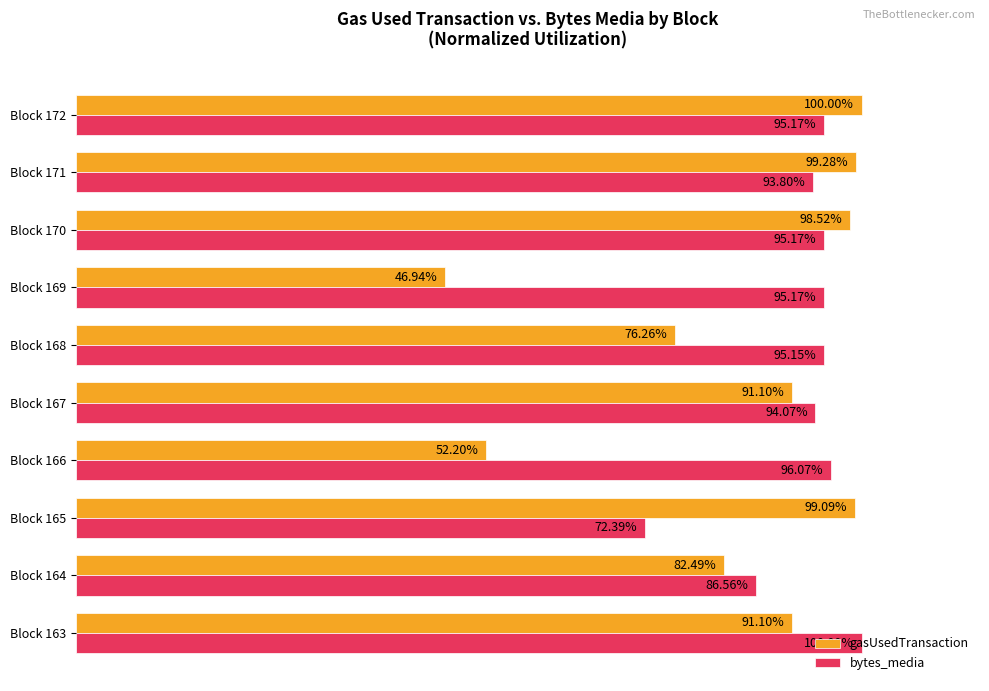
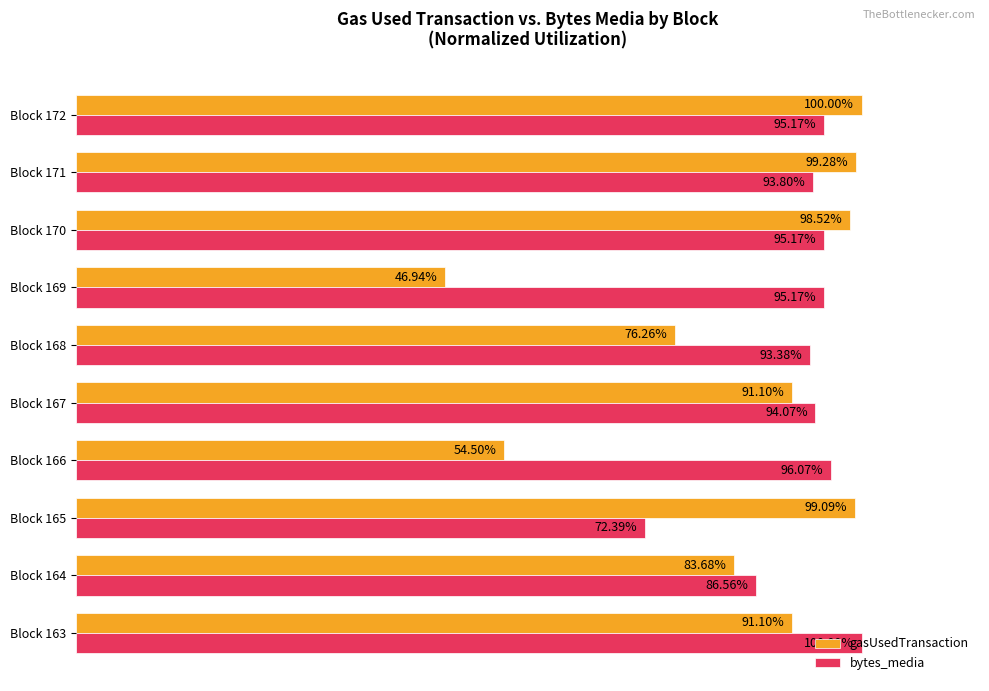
  {
    "gasUsedTransaction": {
      "Block 172": "100.00%",
      "Block 171": "99.28%",
      "Block 170": "98.52%",
      "Block 169": "46.94%",
      "Block 168": "76.26%",
      "Block 167": "91.10%",
-     "Block 166": "52.20%",
+     "Block 166": "54.50%",
      "Block 165": "99.09%",
-     "Block 164": "82.49%",
+     "Block 164": "83.68%",
      "Block 163": "91.10%"
    },
    "bytes_media": {
      "Block 172": "95.17%",
      "Block 171": "93.80%",
      "Block 170": "95.17%",
      "Block 169": "95.17%",
-     "Block 168": "95.15%",
+     "Block 168": "93.38%",
      "Block 167": "94.07%",
      "Block 166": "96.07%",
      "Block 165": "72.39%",
      "Block 164": "86.56%",
      "Block 163": "100.00%"
    }
  }
